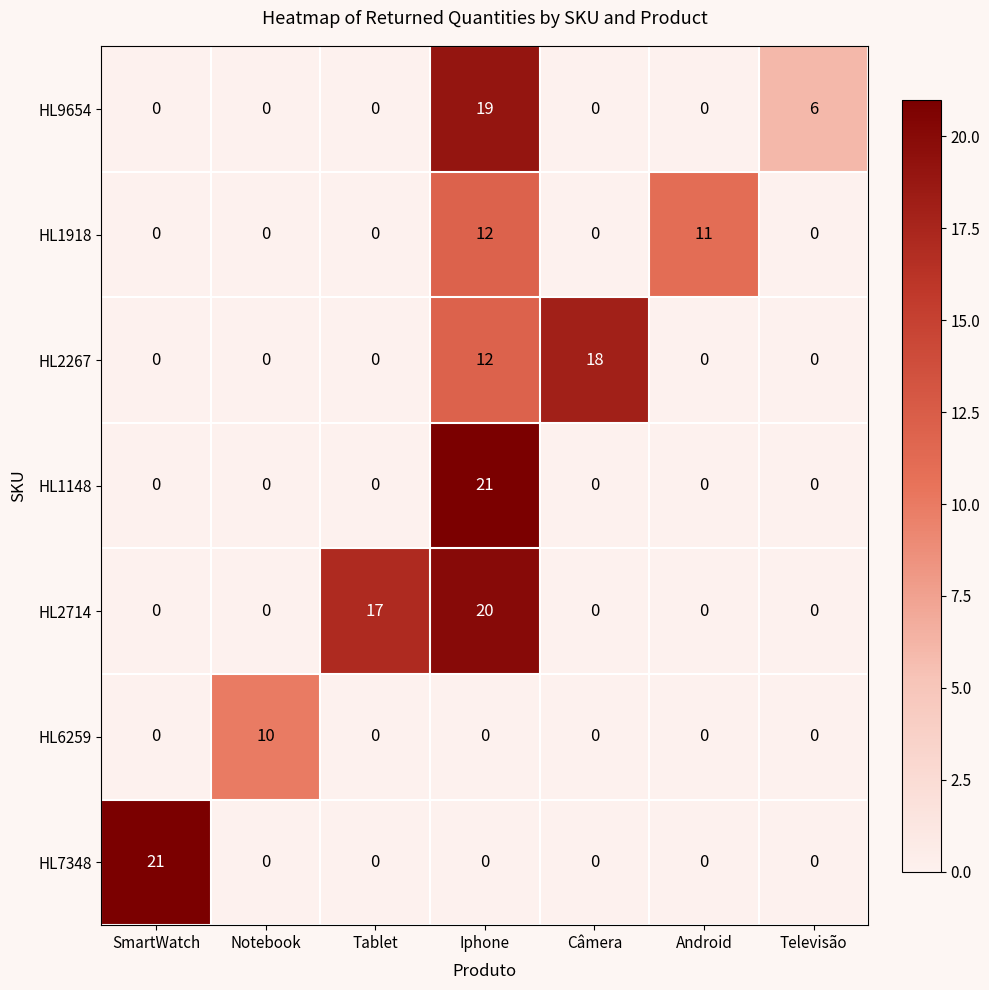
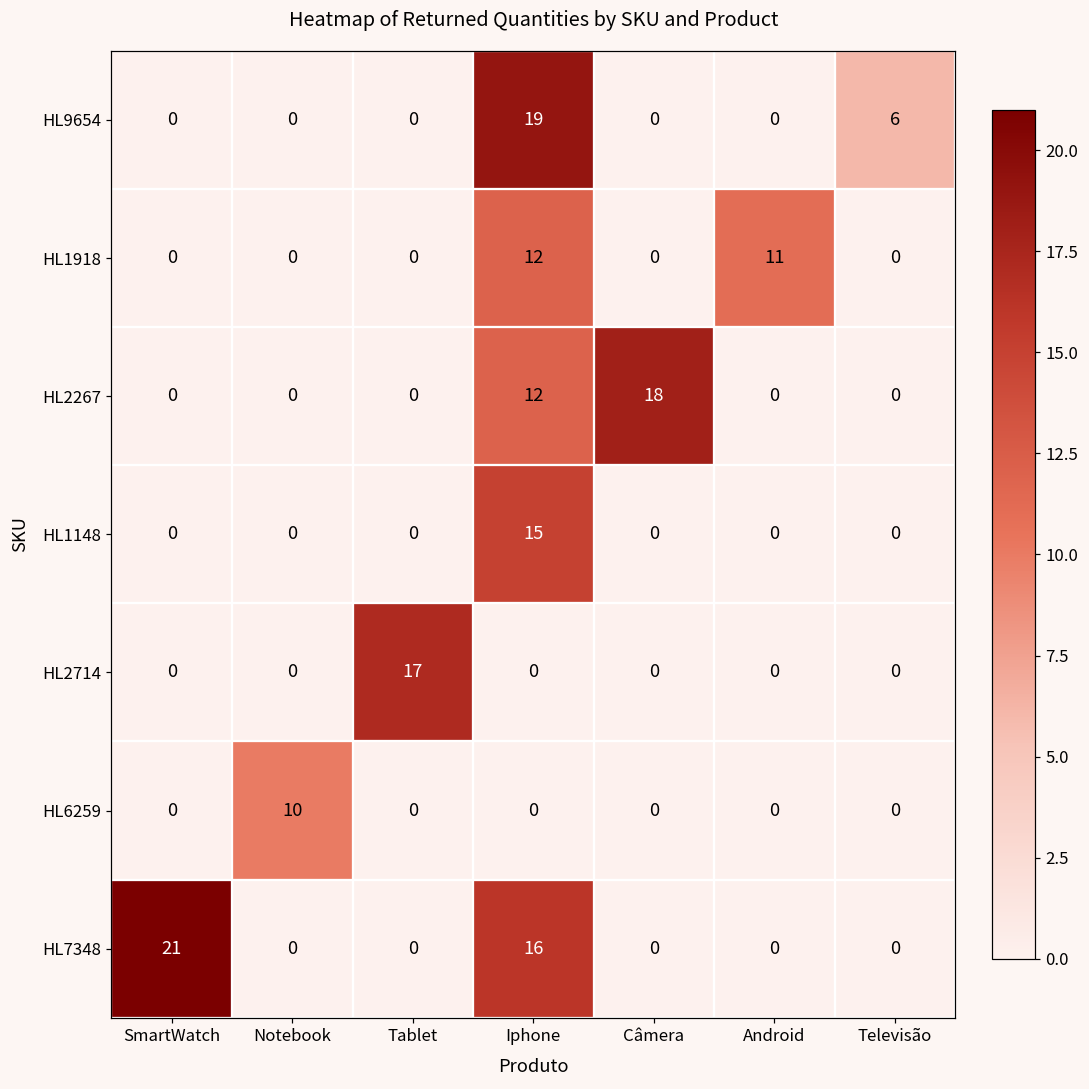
  {
    "HL9654": {
      "SmartWatch": 0,
      "Notebook": 0,
      "Tablet": 0,
      "Iphone": 19,
      "Câmera": 0,
      "Android": 0,
      "Televisão": 6
    },
    "HL1918": {
      "SmartWatch": 0,
      "Notebook": 0,
      "Tablet": 0,
      "Iphone": 12,
      "Câmera": 0,
      "Android": 11,
      "Televisão": 0
    },
    "HL2267": {
      "SmartWatch": 0,
      "Notebook": 0,
      "Tablet": 0,
      "Iphone": 12,
      "Câmera": 18,
      "Android": 0,
      "Televisão": 0
    },
    "HL1148": {
      "SmartWatch": 0,
      "Notebook": 0,
      "Tablet": 0,
-     "Iphone": 21,
+     "Iphone": 15,
      "Câmera": 0,
      "Android": 0,
      "Televisão": 0
    },
    "HL2714": {
      "SmartWatch": 0,
      "Notebook": 0,
      "Tablet": 17,
-     "Iphone": 20,
+     "Iphone": 0,
      "Câmera": 0,
      "Android": 0,
      "Televisão": 0
    },
    "HL6259": {
      "SmartWatch": 0,
      "Notebook": 10,
      "Tablet": 0,
      "Iphone": 0,
      "Câmera": 0,
      "Android": 0,
      "Televisão": 0
    },
    "HL7348": {
      "SmartWatch": 21,
      "Notebook": 0,
      "Tablet": 0,
-     "Iphone": 0,
+     "Iphone": 16,
      "Câmera": 0,
      "Android": 0,
      "Televisão": 0
    }
  }
